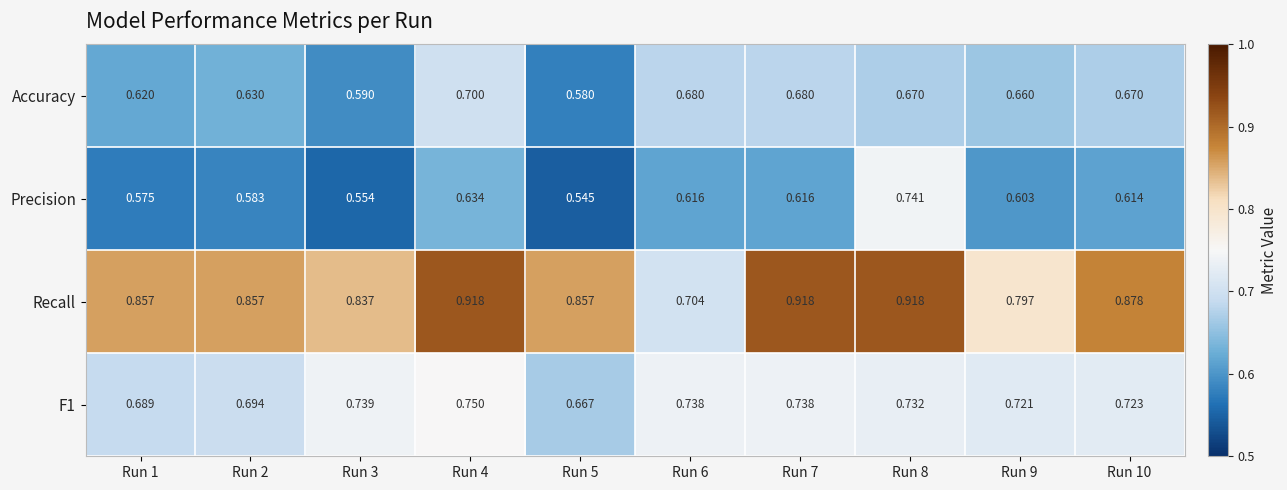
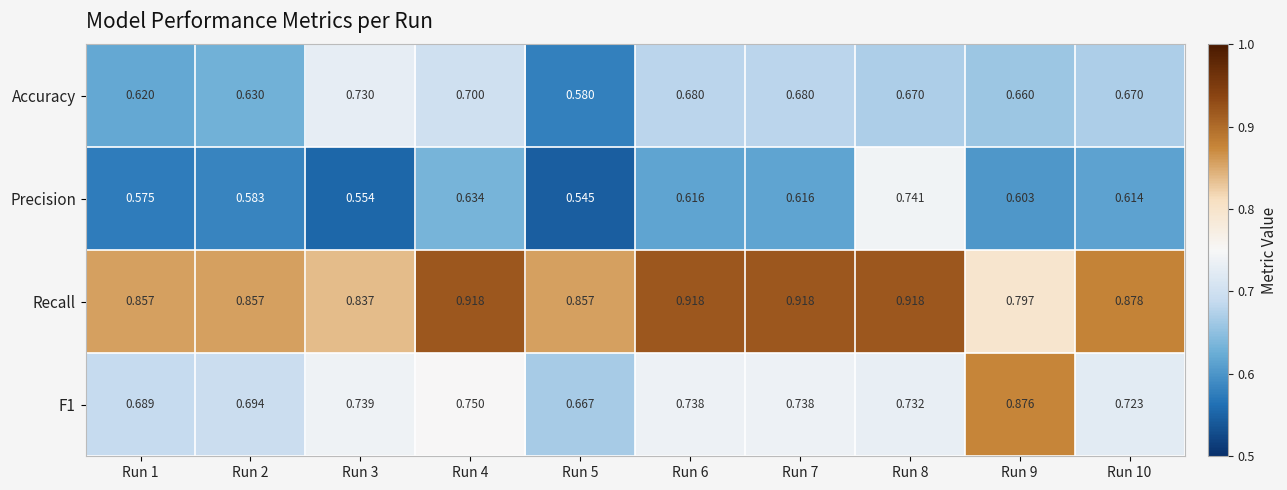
  {
    "Accuracy": {
      "Run 1": 0.620,
      "Run 2": 0.630,
-     "Run 3": 0.590,
+     "Run 3": 0.730,
      "Run 4": 0.700,
      "Run 5": 0.580,
      "Run 6": 0.680,
      "Run 7": 0.680,
      "Run 8": 0.670,
      "Run 9": 0.660,
      "Run 10": 0.670
    },
    "Precision": {
      "Run 1": 0.575,
      "Run 2": 0.583,
      "Run 3": 0.554,
      "Run 4": 0.634,
      "Run 5": 0.545,
      "Run 6": 0.616,
      "Run 7": 0.616,
      "Run 8": 0.741,
      "Run 9": 0.603,
      "Run 10": 0.614
    },
    "Recall": {
      "Run 1": 0.857,
      "Run 2": 0.857,
      "Run 3": 0.837,
      "Run 4": 0.918,
      "Run 5": 0.857,
-     "Run 6": 0.704,
+     "Run 6": 0.918,
      "Run 7": 0.918,
      "Run 8": 0.918,
      "Run 9": 0.797,
      "Run 10": 0.878
    },
    "F1": {
      "Run 1": 0.689,
      "Run 2": 0.694,
      "Run 3": 0.739,
      "Run 4": 0.750,
      "Run 5": 0.667,
      "Run 6": 0.738,
      "Run 7": 0.738,
      "Run 8": 0.732,
-     "Run 9": 0.721,
+     "Run 9": 0.876,
      "Run 10": 0.723
    }
  }
